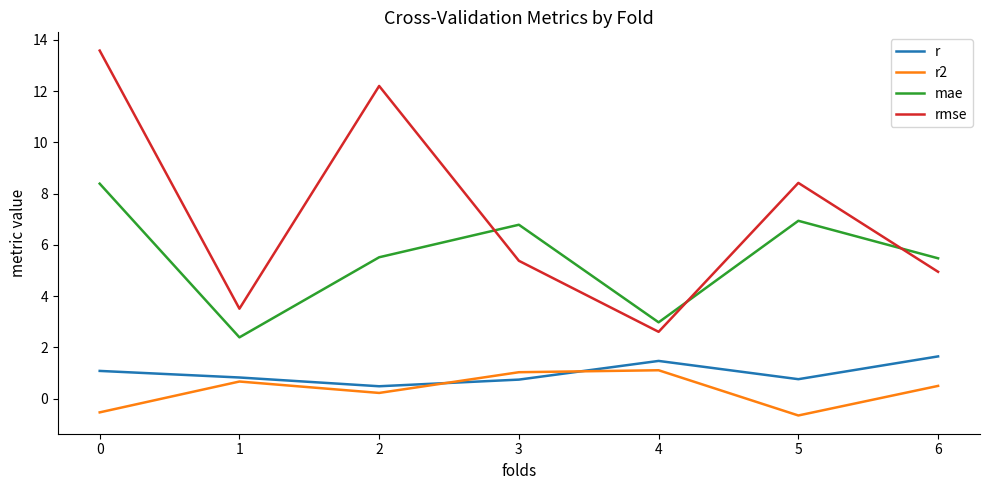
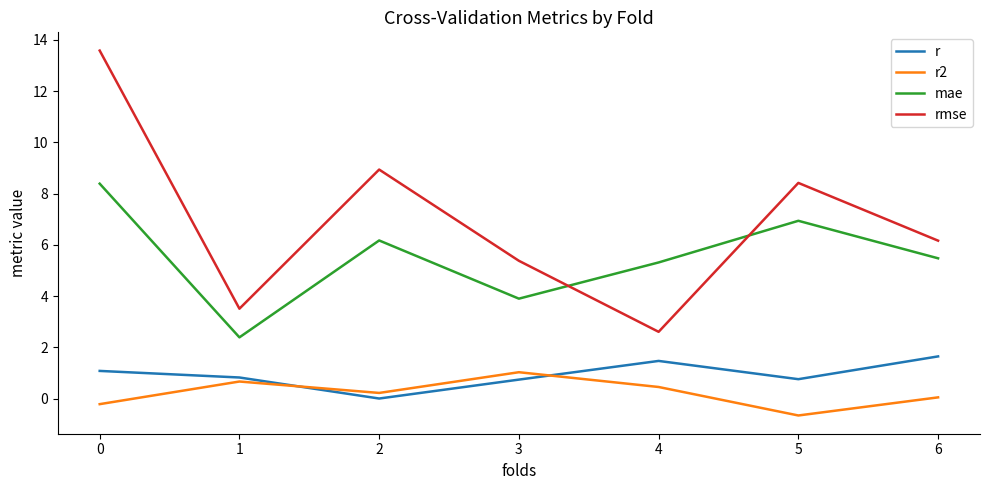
  {
    "r": {
      "0": 1.1,
      "1": 0.8,
-     "2": 0.5,
+     "2": 0.0,
      "3": 0.7,
      "4": 1.5,
      "5": 0.8,
      "6": 1.7
    },
    "r2": {
-     "0": -0.5,
+     "0": -0.2,
      "1": 0.7,
      "2": 0.2,
      "3": 1.0,
-     "4": 1.1,
+     "4": 0.5,
      "5": -0.7,
-     "6": 0.5
+     "6": 0.1
    },
    "mae": {
      "0": 8.4,
      "1": 2.4,
-     "2": 5.5,
-     "3": 6.8,
-     "4": 3.0,
+     "2": 6.2,
+     "3": 3.9,
+     "4": 5.3,
      "5": 6.9,
      "6": 5.5
    },
    "rmse": {
      "0": 13.6,
      "1": 3.5,
-     "2": 12.2,
+     "2": 8.9,
      "3": 5.4,
      "4": 2.6,
      "5": 8.4,
-     "6": 5.0
+     "6": 6.2
    }
  }
